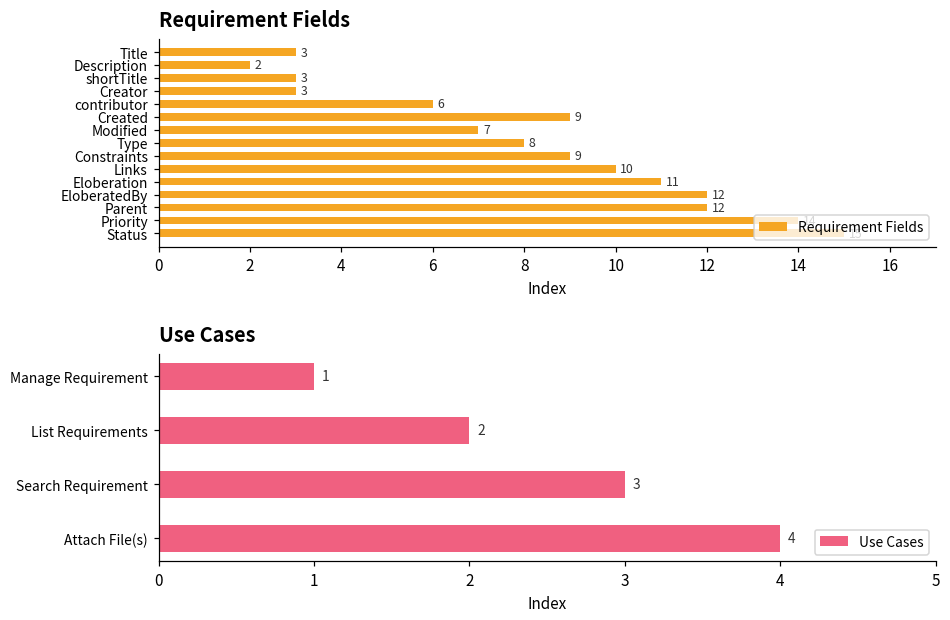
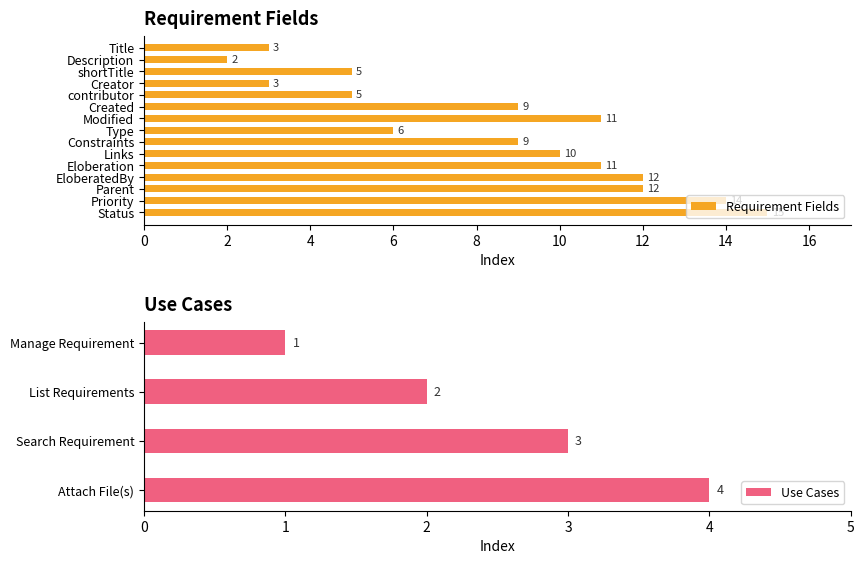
  {
    "Requirement Fields": {
      "Title": 3,
      "Description": 2,
-     "shortTitle": 3,
+     "shortTitle": 5,
      "Creator": 3,
-     "contributor": 6,
+     "contributor": 5,
      "Created": 9,
-     "Modified": 7,
-     "Type": 8,
+     "Modified": 11,
+     "Type": 6,
      "Constraints": 9,
      "Links": 10,
      "Eloberation": 11,
      "EloberatedBy": 12,
      "Parent": 12
    },
    "Use Cases": {
      "Manage Requirement": 1,
      "List Requirements": 2,
      "Search Requirement": 3,
      "Attach File(s)": 4
    }
  }
